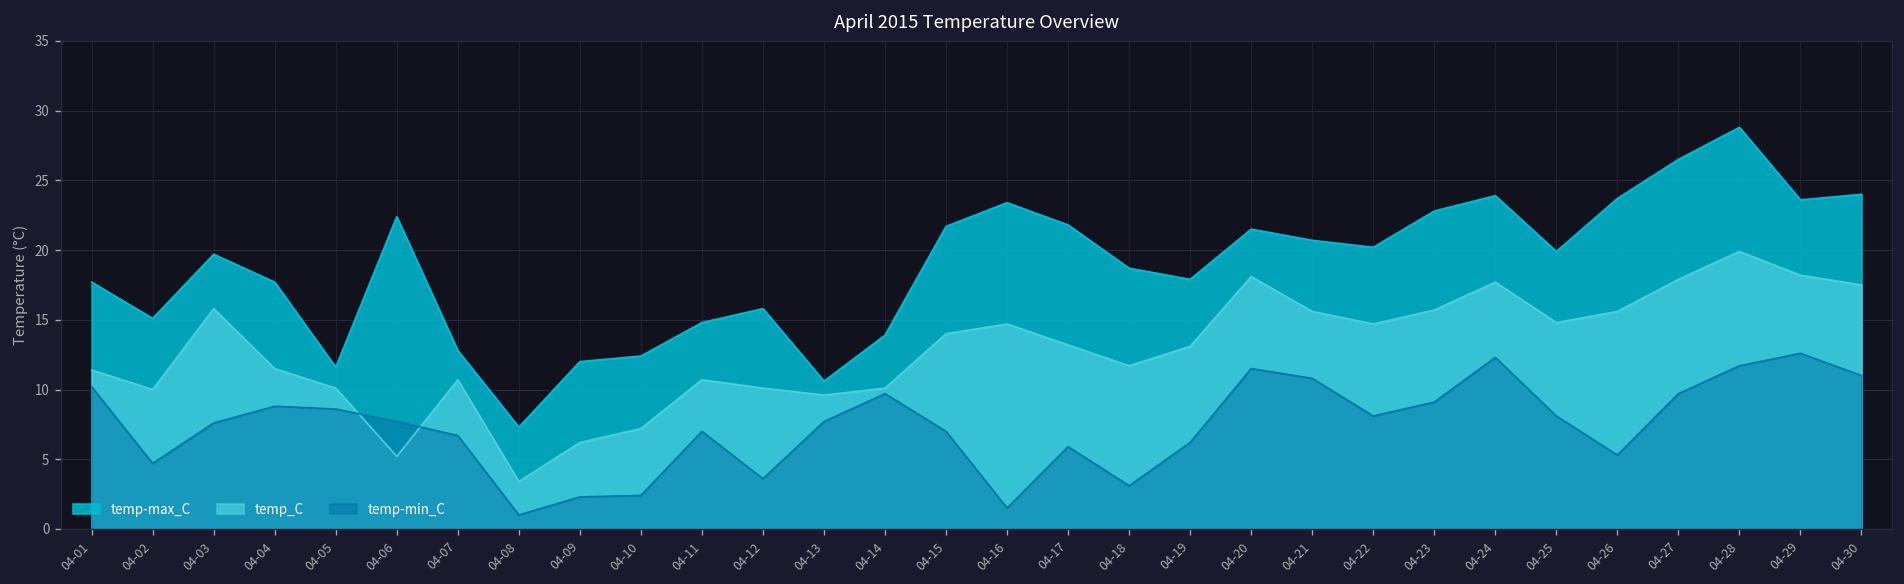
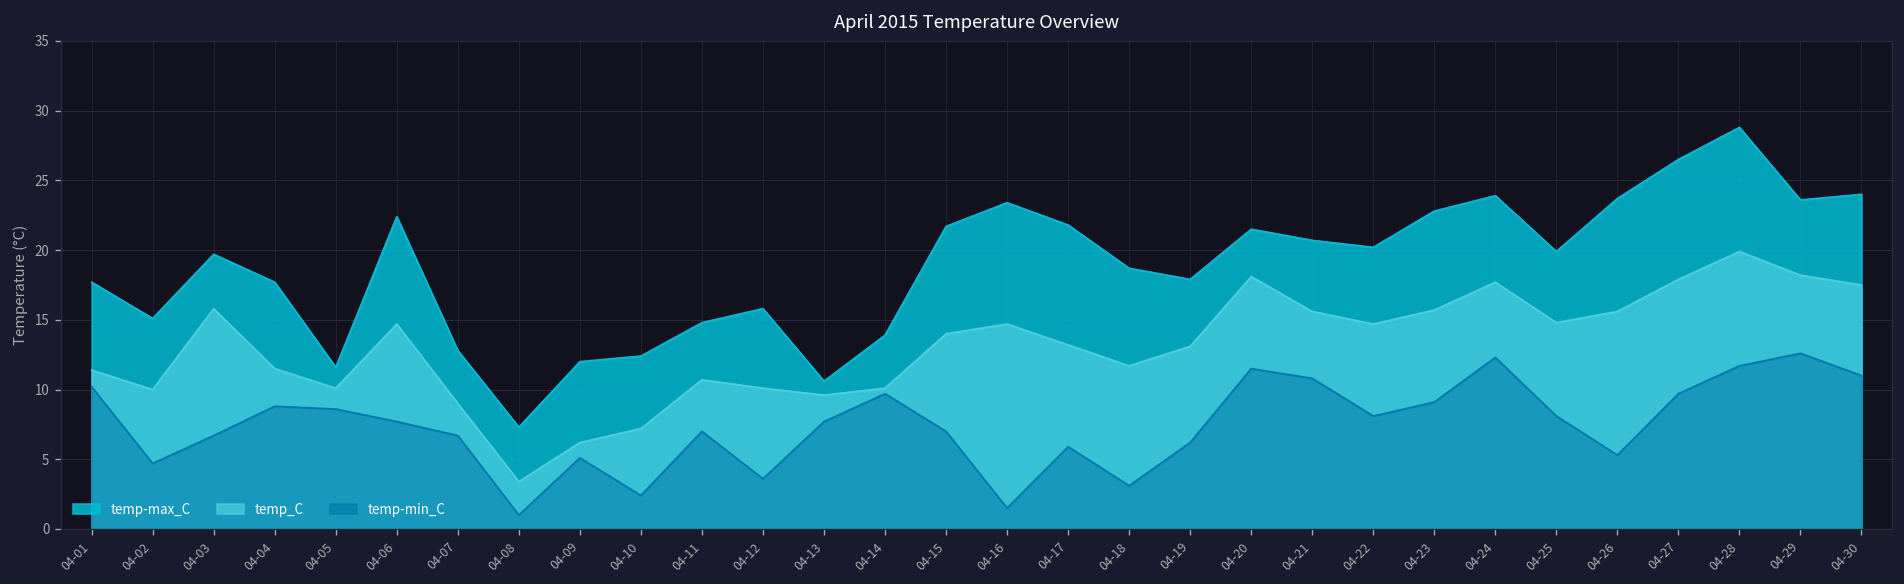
  {
    "temp-max_C": {
      "04-01": 17.7,
      "04-02": 15.1,
      "04-03": 19.7,
      "04-04": 17.7,
      "04-05": 11.6,
      "04-06": 22.4,
      "04-07": 12.8,
      "04-08": 7.3,
      "04-09": 12.0,
      "04-10": 12.4,
      "04-11": 14.8,
      "04-12": 15.8,
      "04-13": 10.6,
      "04-14": 13.9,
      "04-15": 21.7,
      "04-16": 23.4,
      "04-17": 21.8,
      "04-18": 18.7,
      "04-19": 17.9,
      "04-20": 21.5,
      "04-21": 20.7,
      "04-22": 20.2,
      "04-23": 22.8,
      "04-24": 23.9,
      "04-25": 19.9,
      "04-26": 23.7,
      "04-27": 26.5,
      "04-28": 28.8,
      "04-29": 23.6,
      "04-30": 24.0
    },
    "temp_C": {
      "04-01": 11.4,
      "04-02": 10.0,
      "04-03": 15.8,
      "04-04": 11.5,
      "04-05": 10.1,
-     "04-06": 5.2,
-     "04-07": 10.7,
+     "04-06": 14.7,
+     "04-07": 9.0,
      "04-08": 3.4,
      "04-09": 6.2,
      "04-10": 7.2,
      "04-11": 10.7,
      "04-12": 10.1,
      "04-13": 9.6,
      "04-14": 10.1,
      "04-15": 14.0,
      "04-16": 14.7,
      "04-17": 13.2,
      "04-18": 11.7,
      "04-19": 13.1,
      "04-20": 18.1,
      "04-21": 15.6,
      "04-22": 14.7,
      "04-23": 15.7,
      "04-24": 17.7,
      "04-25": 14.8,
      "04-26": 15.6,
      "04-27": 17.9,
      "04-28": 19.9,
      "04-29": 18.2,
      "04-30": 17.5
    },
    "temp-min_C": {
      "04-01": 10.2,
      "04-02": 4.7,
-     "04-03": 7.6,
+     "04-03": 6.7,
      "04-04": 8.8,
      "04-05": 8.6,
      "04-06": 7.7,
      "04-07": 6.7,
      "04-08": 1.0,
-     "04-09": 2.3,
+     "04-09": 5.1,
      "04-10": 2.4,
      "04-11": 7.0,
      "04-12": 3.6,
      "04-13": 7.7,
      "04-14": 9.7,
      "04-15": 7.0,
      "04-16": 1.5,
      "04-17": 5.9,
      "04-18": 3.1,
      "04-19": 6.2,
      "04-20": 11.5,
      "04-21": 10.8,
      "04-22": 8.1,
      "04-23": 9.1,
      "04-24": 12.3,
      "04-25": 8.1,
      "04-26": 5.3,
      "04-27": 9.7,
      "04-28": 11.7,
      "04-29": 12.6,
      "04-30": 11.0
    }
  }
